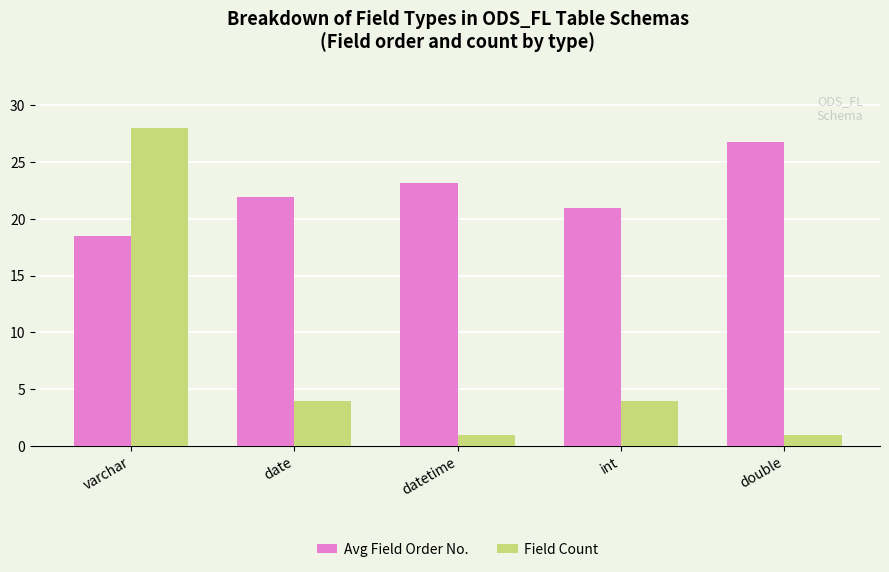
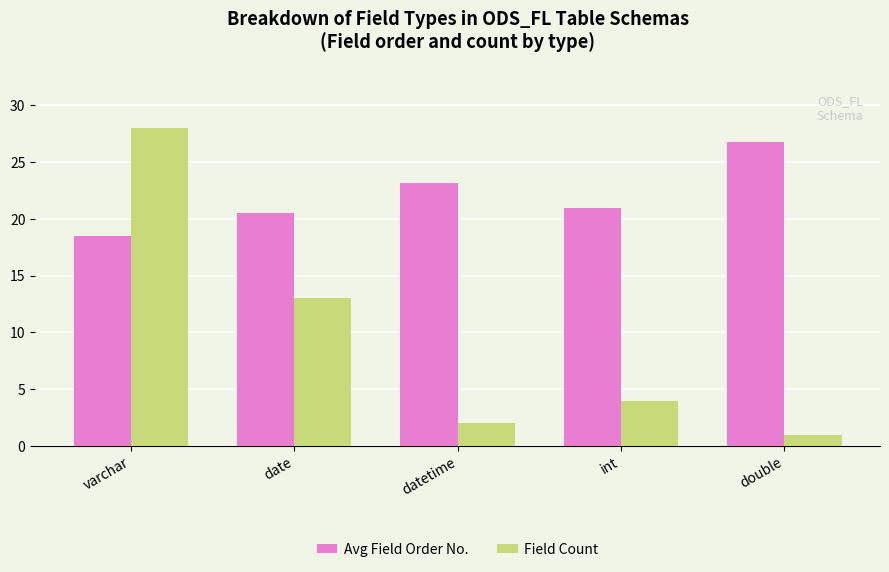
  {
    "Avg Field Order No.": {
      "varchar": 18.5,
-     "date": 21.9,
+     "date": 20.5,
      "datetime": 23.2,
      "int": 21.0,
      "double": 26.8
    },
    "Field Count": {
      "varchar": 28,
-     "date": 4,
-     "datetime": 1,
+     "date": 13,
+     "datetime": 2,
      "int": 4,
      "double": 1
    }
  }
